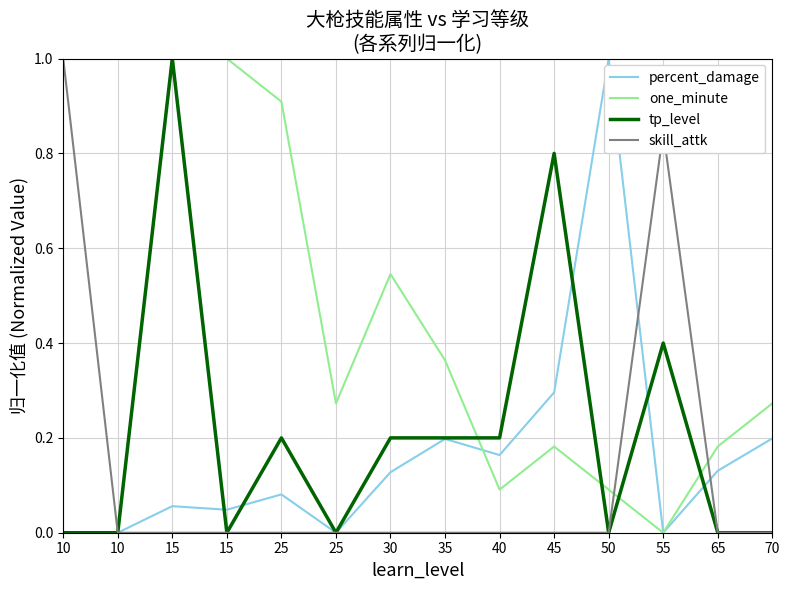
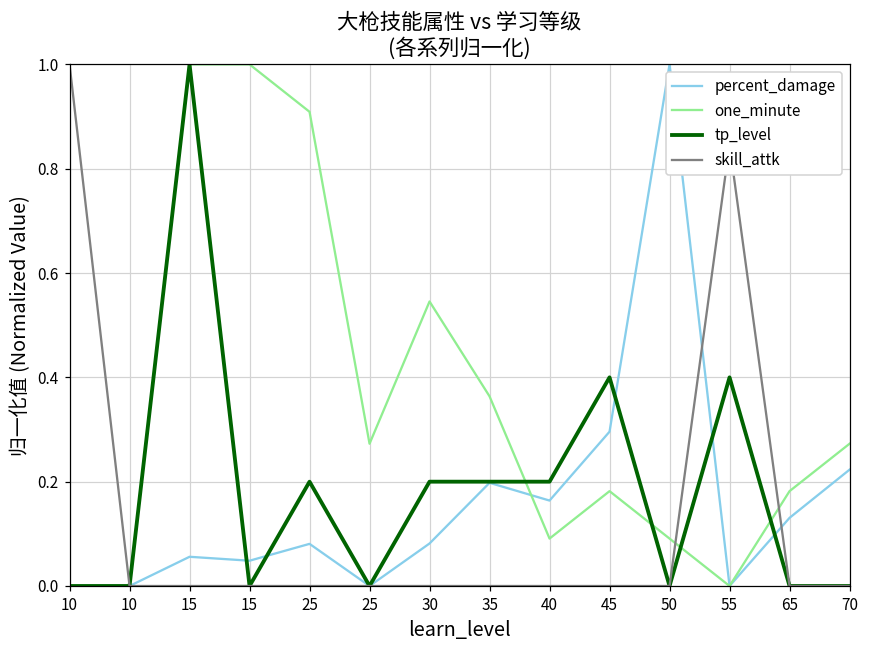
  {
    "percent_damage": {
-     "30": 0.13,
+     "30": 0.08,
      "40": 0.16,
      "45": 0.30,
      "50": 1.00,
      "65": 0.13,
-     "70": 0.20
+     "70": 0.22
    },
    "one_minute": {
      "30": 0.55,
      "35": 0.36,
      "40": 0.09,
      "45": 0.18,
      "50": 0.09,
      "65": 0.18,
      "70": 0.27
    },
    "tp_level": {
      "30": 0.20,
      "40": 0.20,
-     "45": 0.80,
+     "45": 0.40,
      "55": 0.40
    },
    "skill_attk": {
      "30": 0.00,
      "35": 0.00,
      "40": 0.00,
      "45": 0.00
    }
  }
